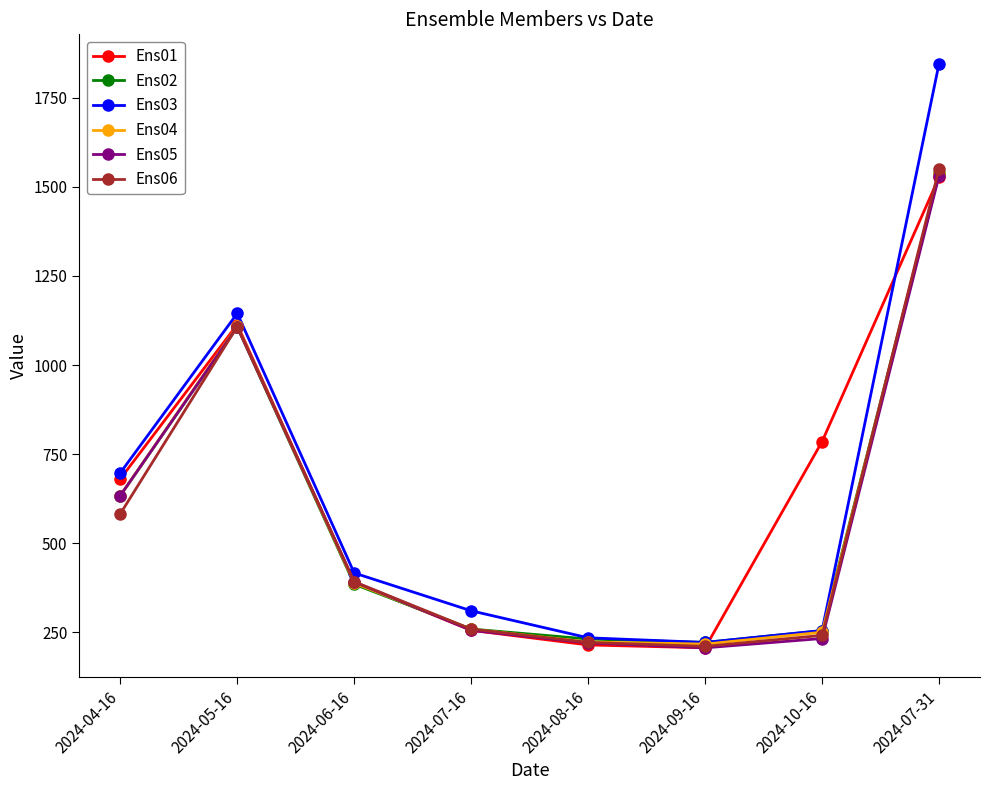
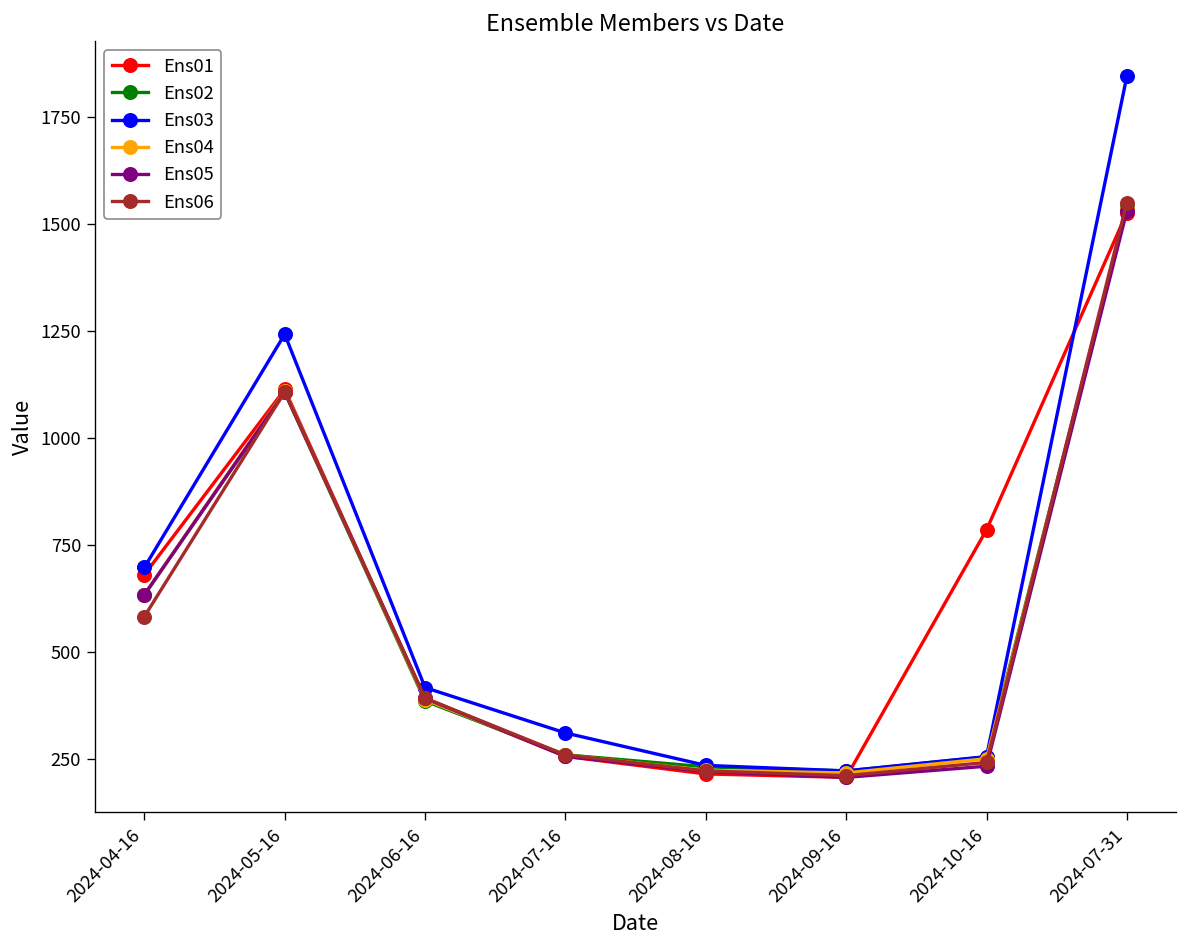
  {
    "Ens01": {
      "2024-04-16": 680,
      "2024-10-16": 790
    },
    "Ens03": {
      "2024-04-16": 700,
-     "2024-05-16": 1140,
+     "2024-05-16": 1240,
      "2024-06-16": 420,
      "2024-07-16": 310,
      "2024-07-31": 1850
    },
    "Ens05": {
      "2024-10-16": 230
    },
    "Ens06": {
      "2024-04-16": 580,
      "2024-10-16": 240,
      "2024-07-31": 1550
    }
  }
